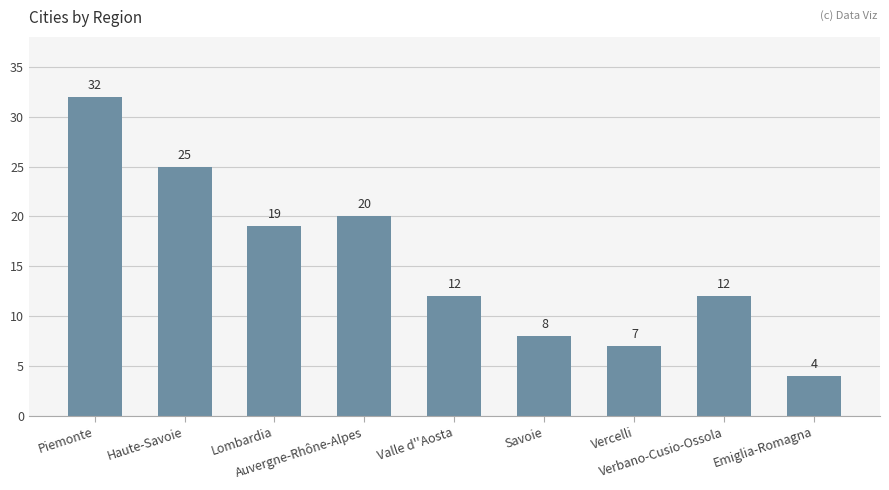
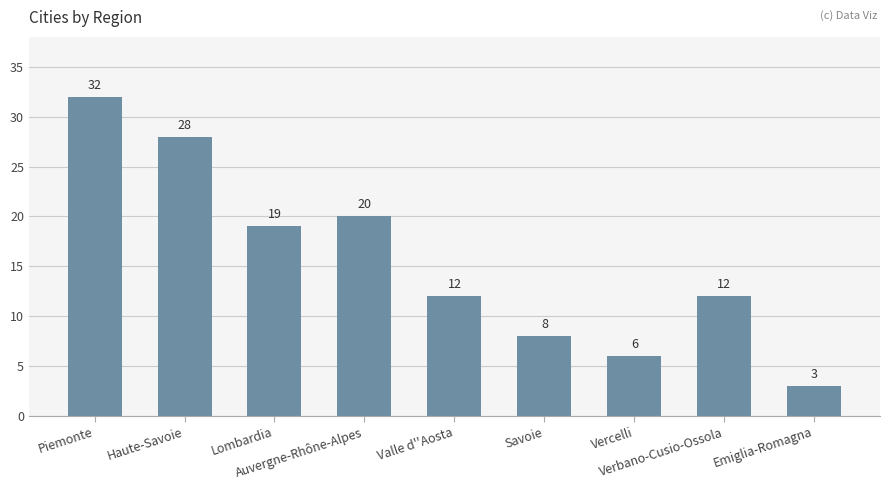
  {
    "Piemonte": 32,
-   "Haute-Savoie": 25,
+   "Haute-Savoie": 28,
    "Lombardia": 19,
    "Auvergne-Rhône-Alpes": 20,
    "Valle d''Aosta": 12,
    "Savoie": 8,
-   "Vercelli": 7,
+   "Vercelli": 6,
    "Verbano-Cusio-Ossola": 12,
-   "Emiglia-Romagna": 4
+   "Emiglia-Romagna": 3
  }
